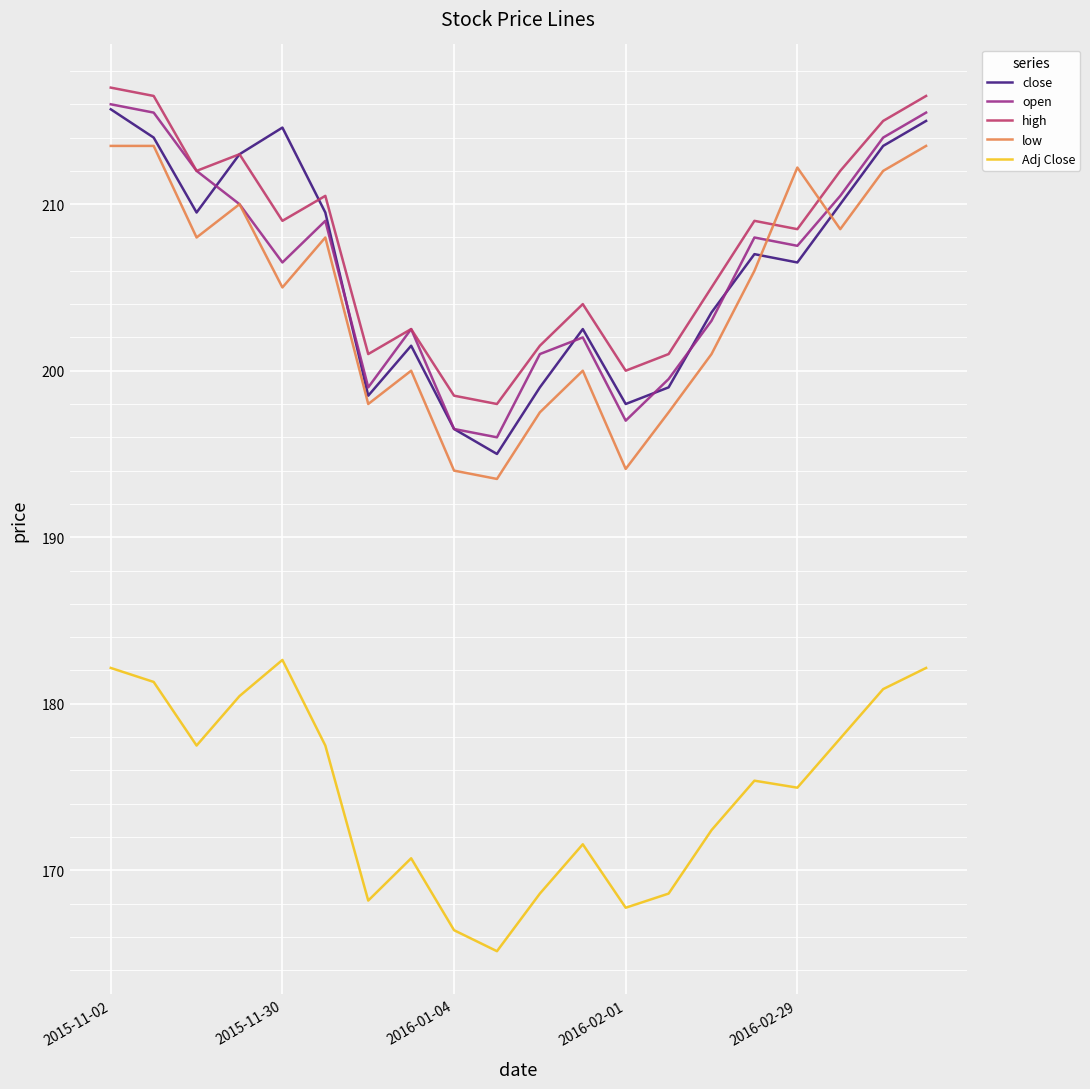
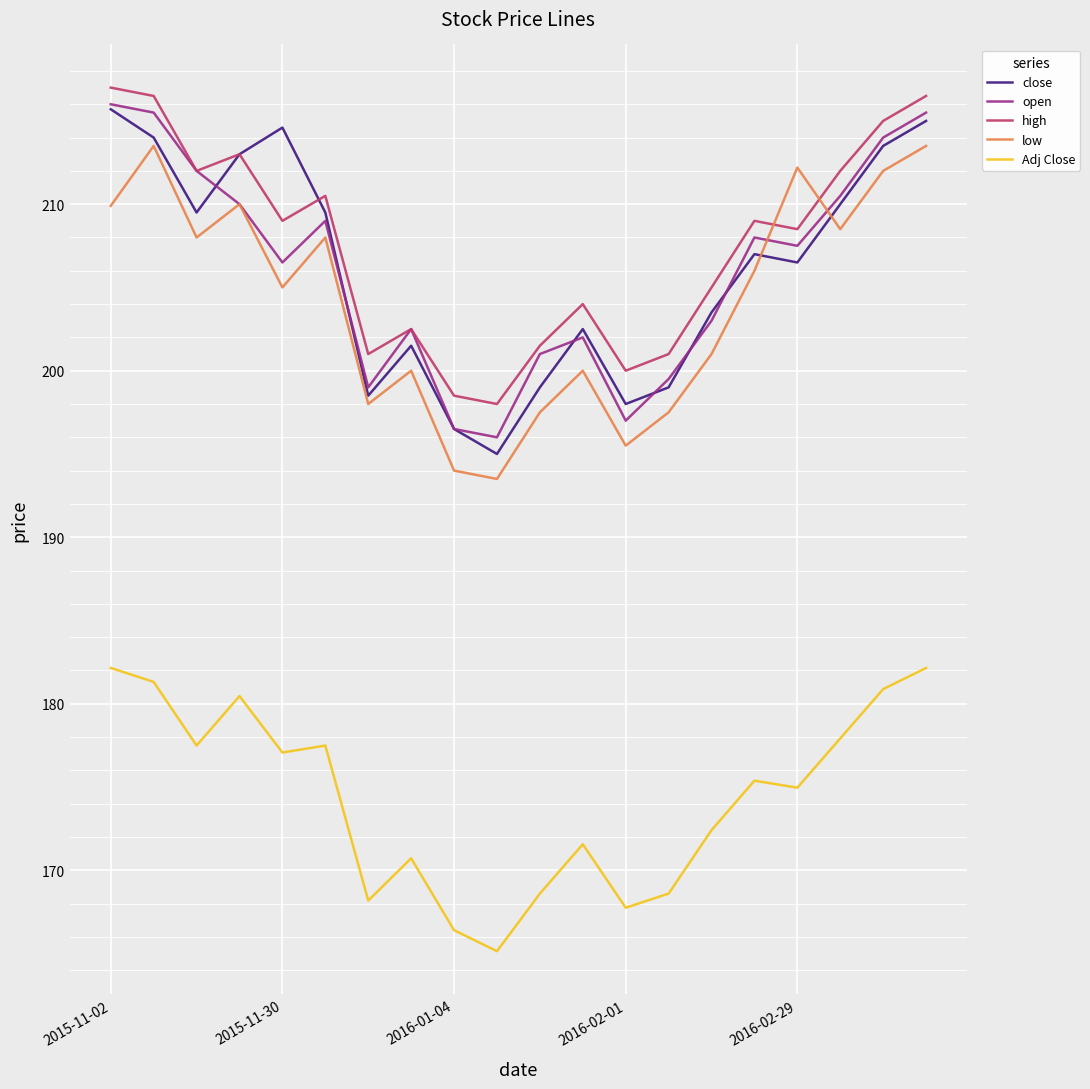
  {
    "close": {
      "2015-11-02": 215.7,
      "2015-11-30": 214.6,
      "2016-02-01": 198.0,
      "2016-02-29": 206.5
    },
    "low": {
-     "2015-11-02": 213.5,
+     "2015-11-02": 209.9,
      "2015-11-30": 205.0,
      "2016-01-04": 194.0,
-     "2016-02-01": 194.1,
+     "2016-02-01": 195.5,
      "2016-02-29": 212.2
    },
    "Adj Close": {
      "2015-11-02": 182.2,
-     "2015-11-30": 182.6,
+     "2015-11-30": 177.1,
      "2016-01-04": 166.4,
      "2016-02-01": 167.8,
      "2016-02-29": 175.0
    }
  }
